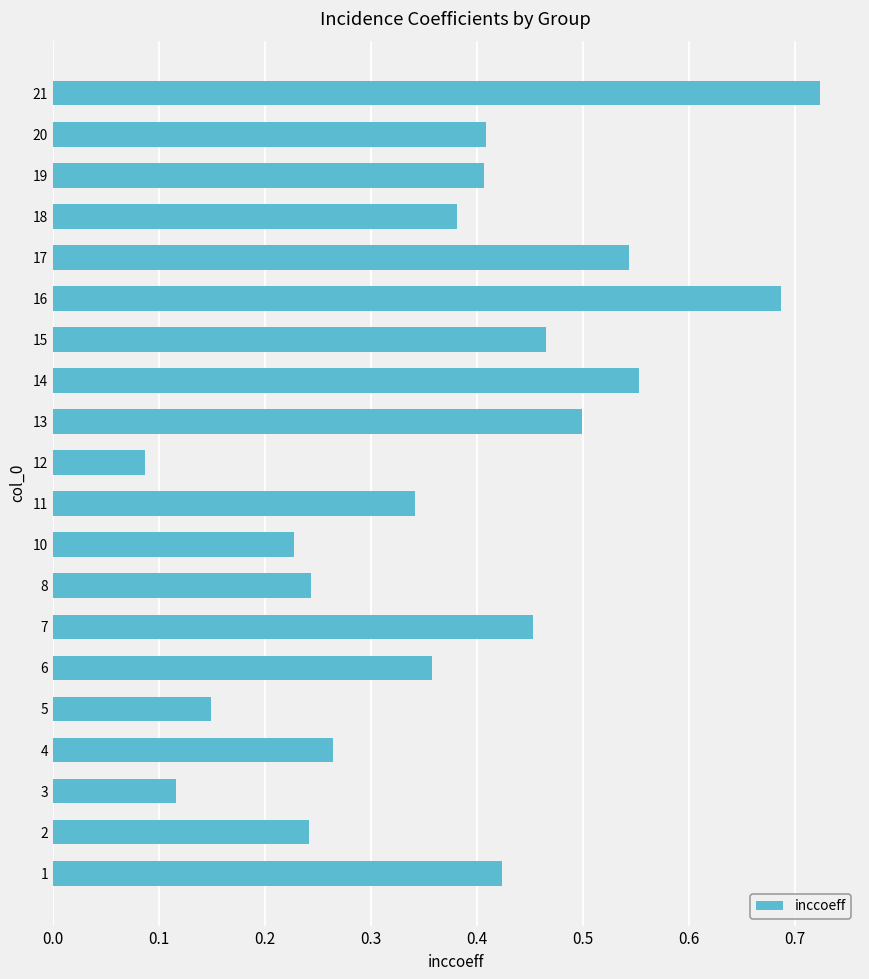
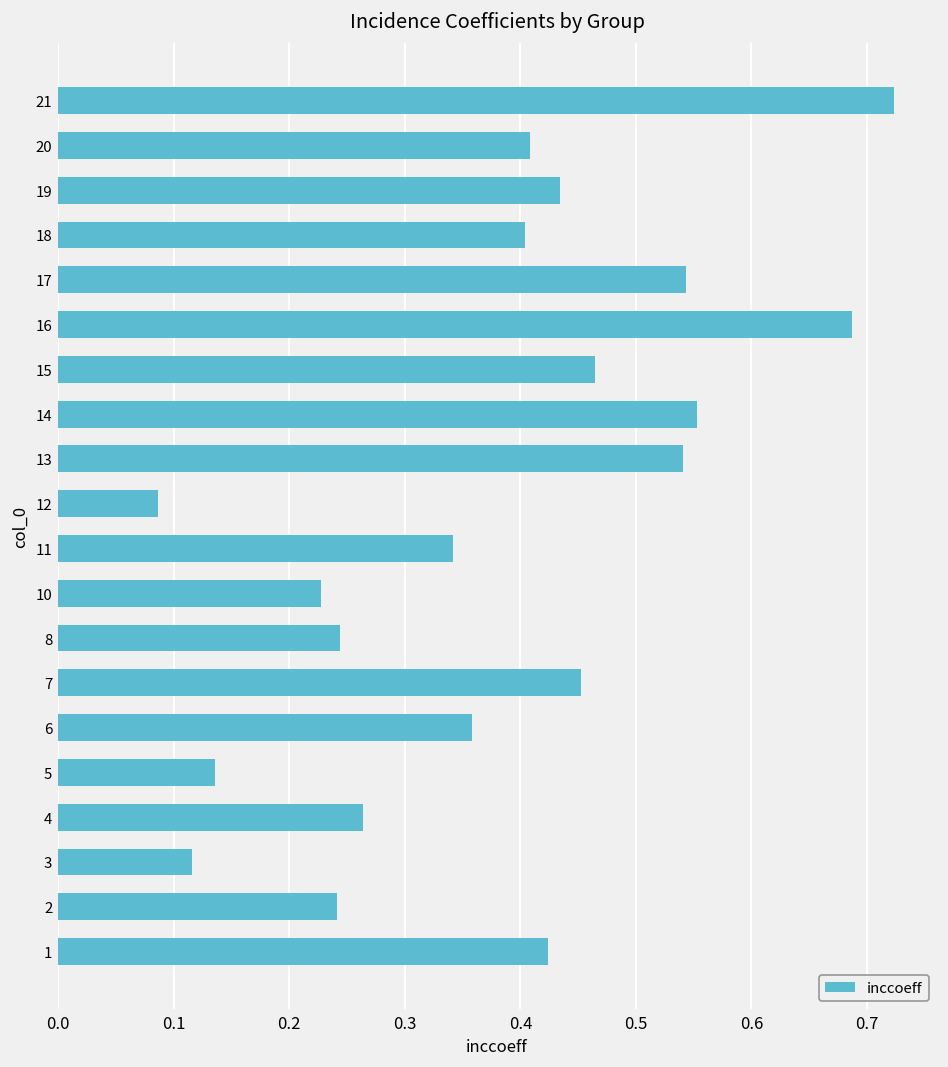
  {
    "21": 0.72,
    "20": 0.41,
-   "19": 0.41,
-   "18": 0.38,
+   "19": 0.43,
+   "18": 0.40,
    "17": 0.54,
    "16": 0.69,
    "15": 0.46,
    "14": 0.55,
-   "13": 0.50,
+   "13": 0.54,
    "12": 0.09,
    "11": 0.34,
    "10": 0.23,
    "8": 0.24,
    "7": 0.45,
    "6": 0.36,
-   "5": 0.15,
+   "5": 0.14,
    "4": 0.26,
    "3": 0.12,
    "2": 0.24,
    "1": 0.42
  }
